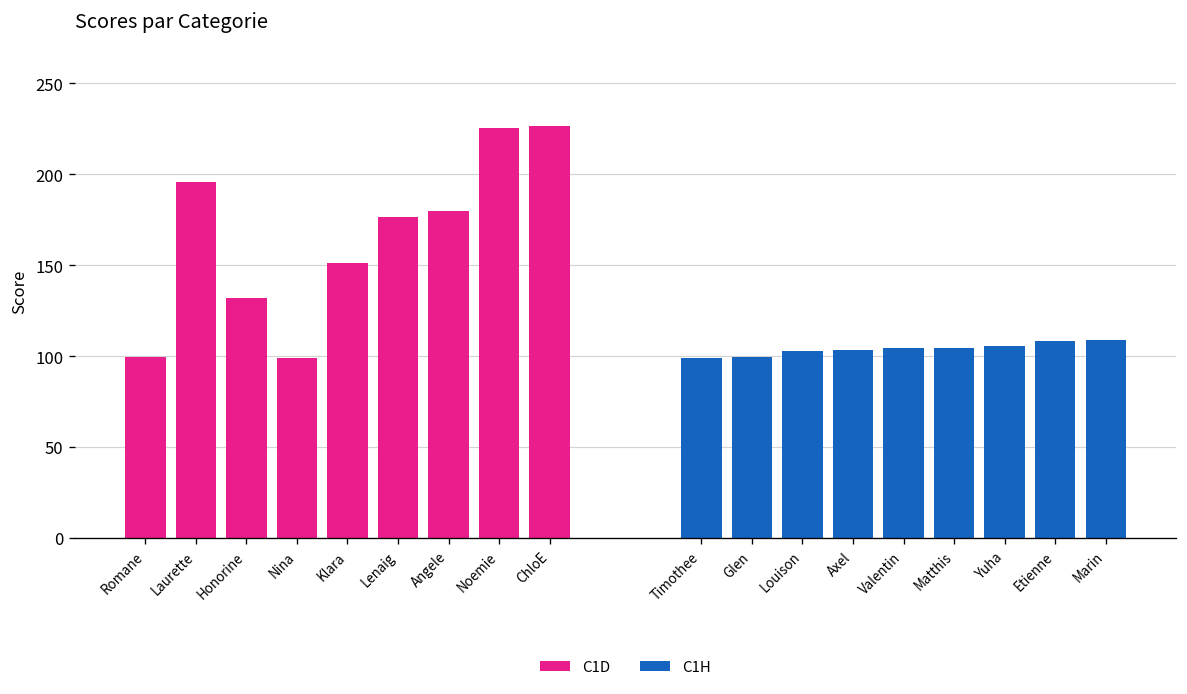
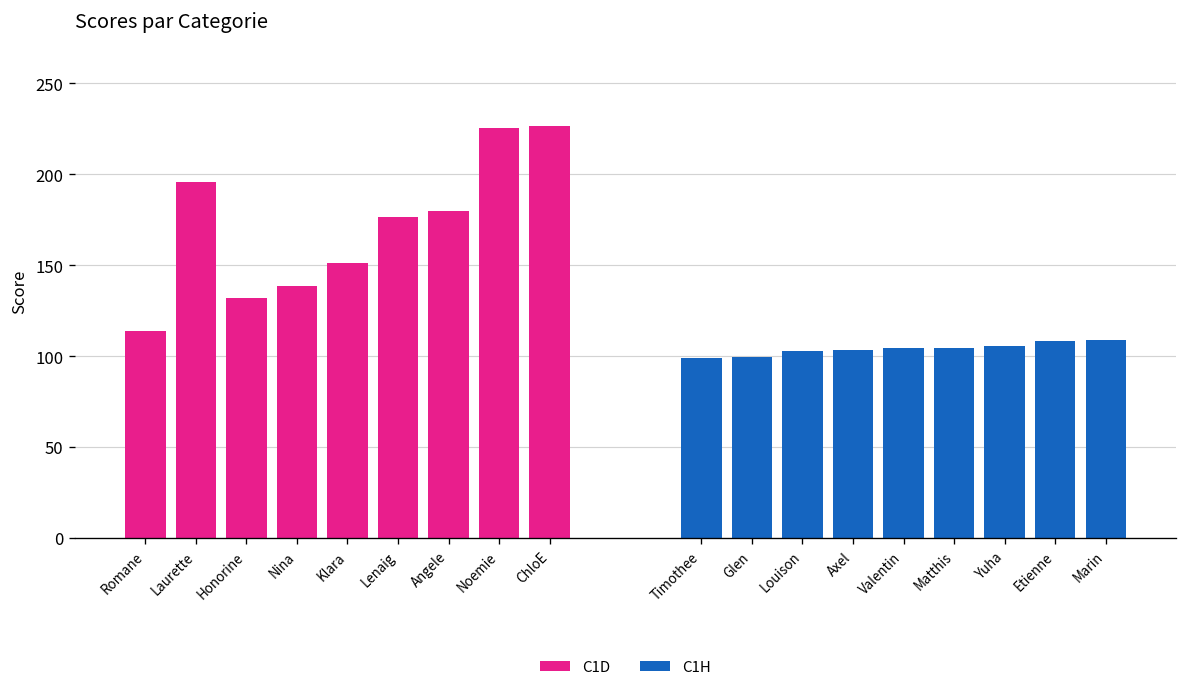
  {
    "C1D": {
-     "Romane": 100,
+     "Romane": 114,
      "Laurette": 196,
      "Honorine": 132,
-     "Nina": 99,
+     "Nina": 139,
      "Klara": 151,
      "Lenaig": 177,
      "Angele": 180,
      "Noemie": 226,
      "ChloE": 227
    },
    "C1H": {
      "Timothee": 99,
      "Glen": 99,
      "Louison": 103,
      "Axel": 103,
      "Valentin": 104,
      "Matthis": 105,
      "Yuha": 105,
      "Etienne": 108,
      "Marin": 109
    }
  }
